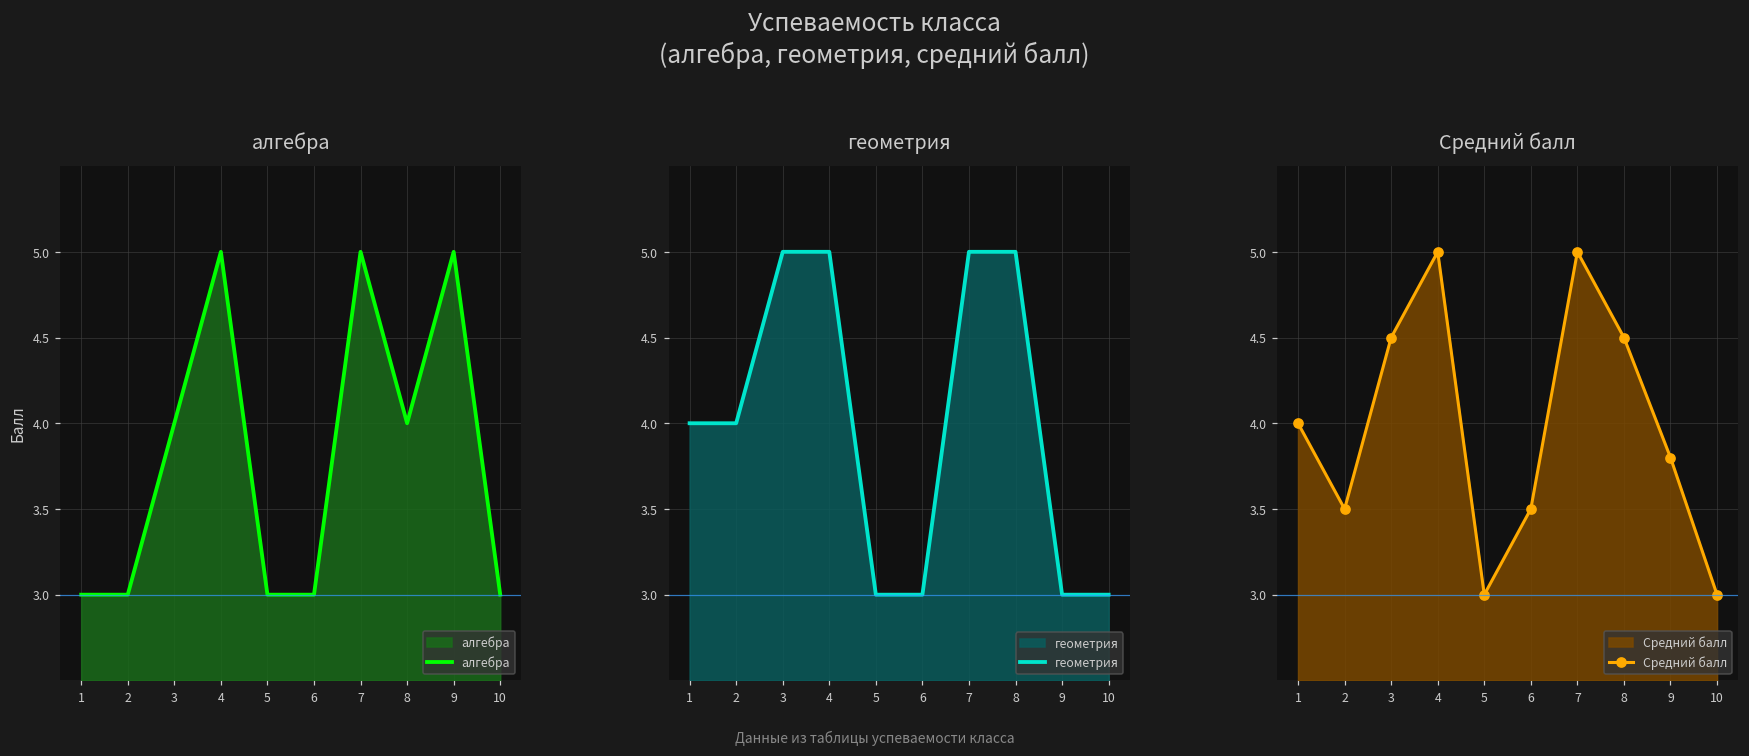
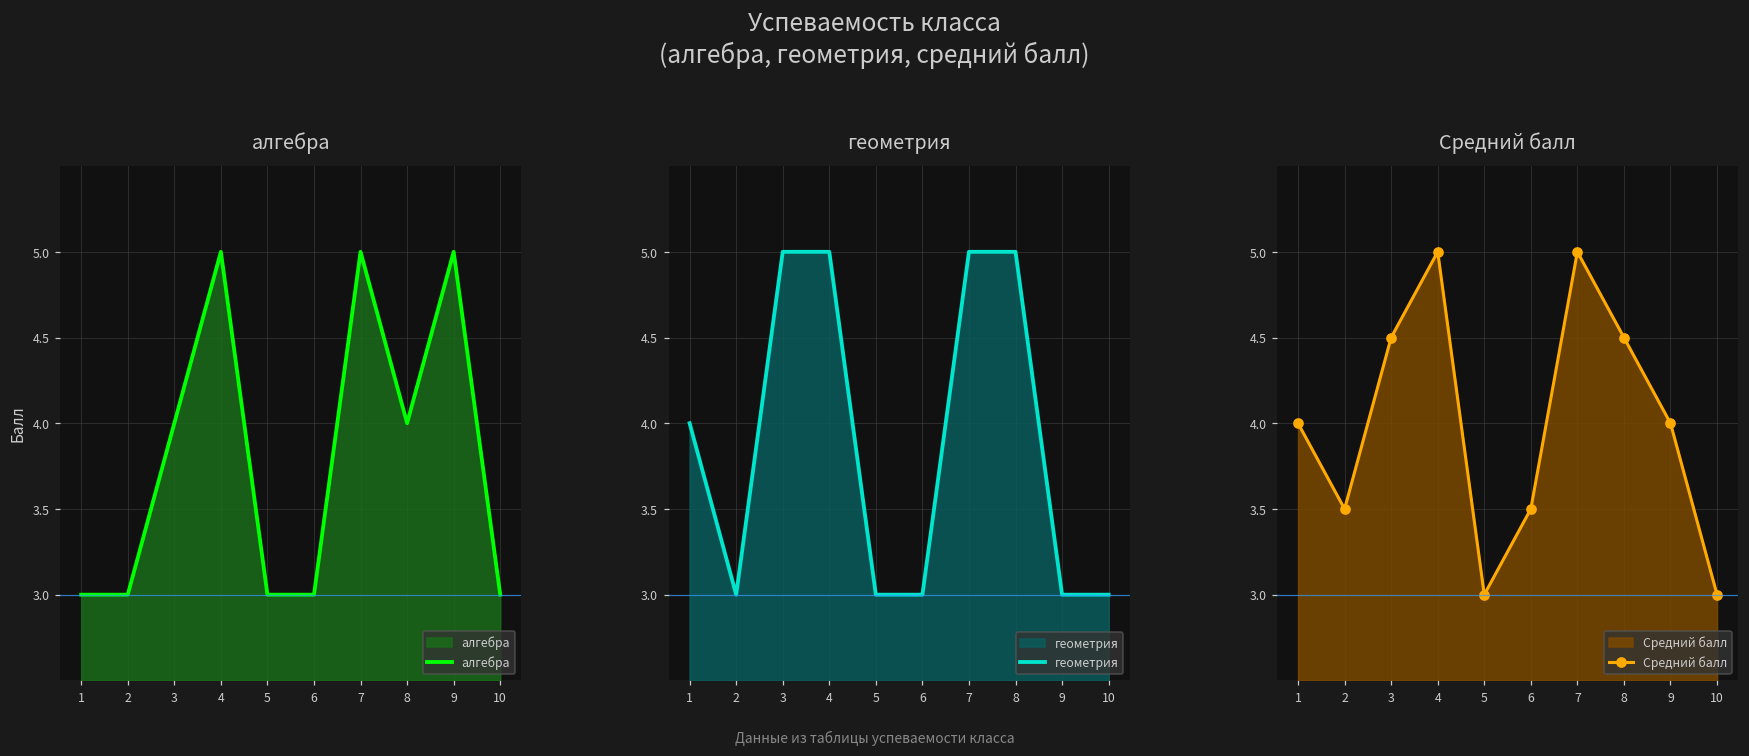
  {
    "алгебра": {
      "1": 3.00,
      "2": 3.00,
      "3": 4.00,
      "4": 5.00,
      "5": 3.00,
      "6": 3.00,
      "7": 5.00,
      "8": 4.00,
      "9": 5.00,
      "10": 3.00
    },
    "геометрия": {
      "1": 4,
-     "2": 4,
+     "2": 3,
      "3": 5,
      "4": 5,
      "5": 3,
      "6": 3,
      "7": 5,
      "8": 5,
      "9": 3,
      "10": 3
    },
    "Средний балл": {
      "1": 4.0,
      "2": 3.5,
      "3": 4.5,
      "4": 5.0,
      "5": 3.0,
      "6": 3.5,
      "7": 5.0,
      "8": 4.5,
-     "9": 3.8,
+     "9": 4.0,
      "10": 3.0
    }
  }
